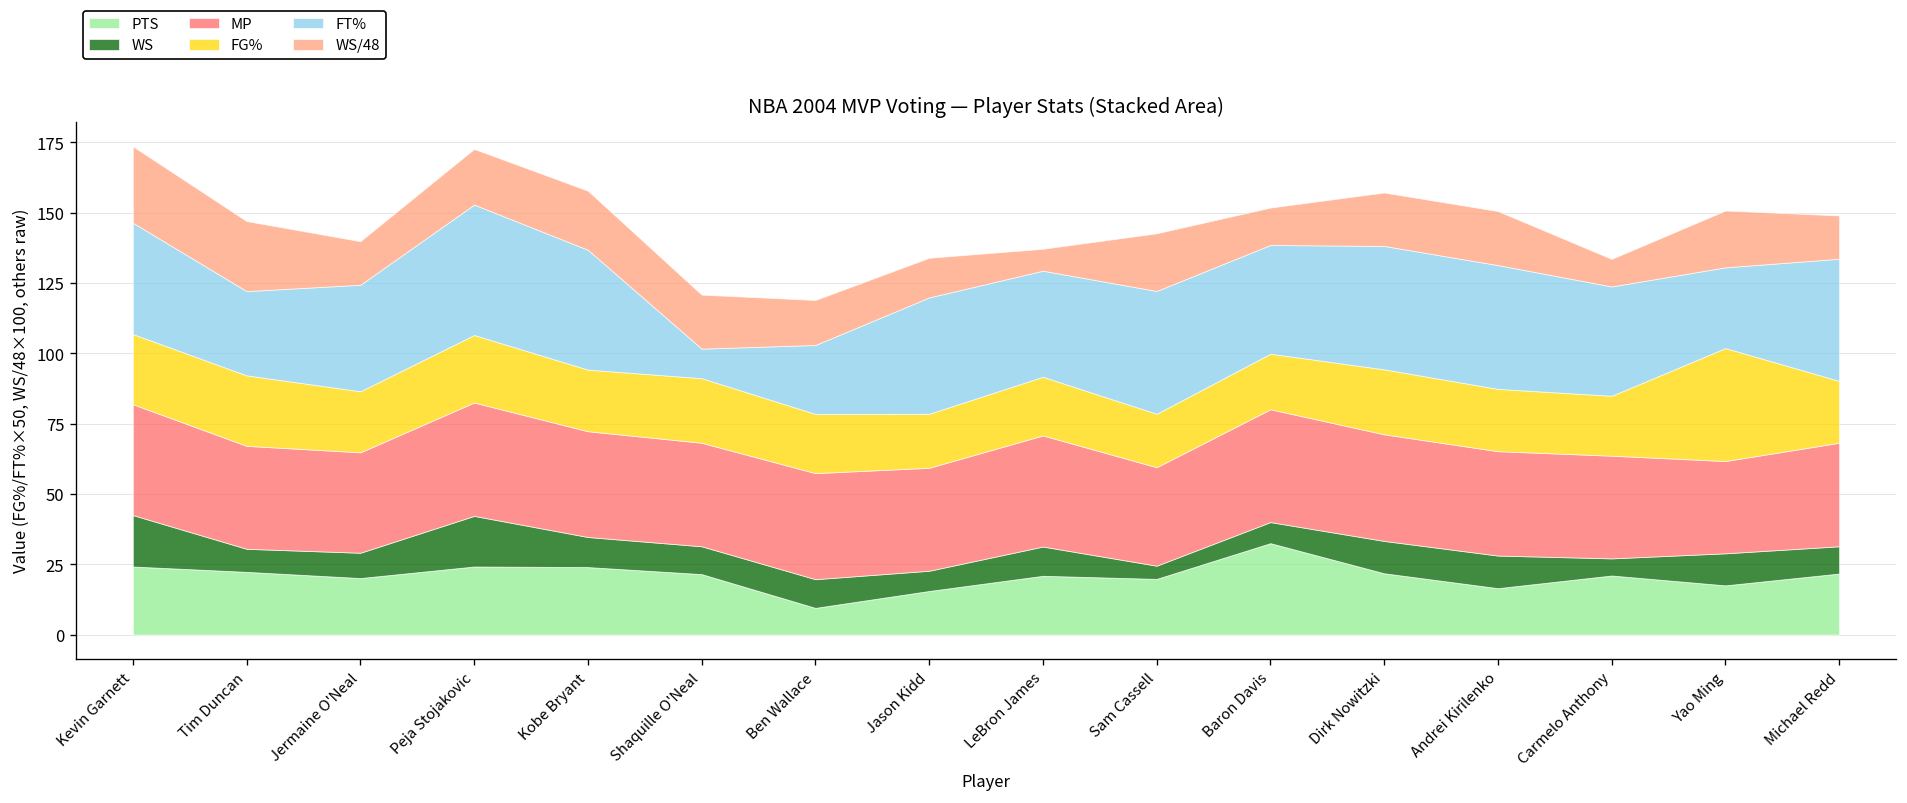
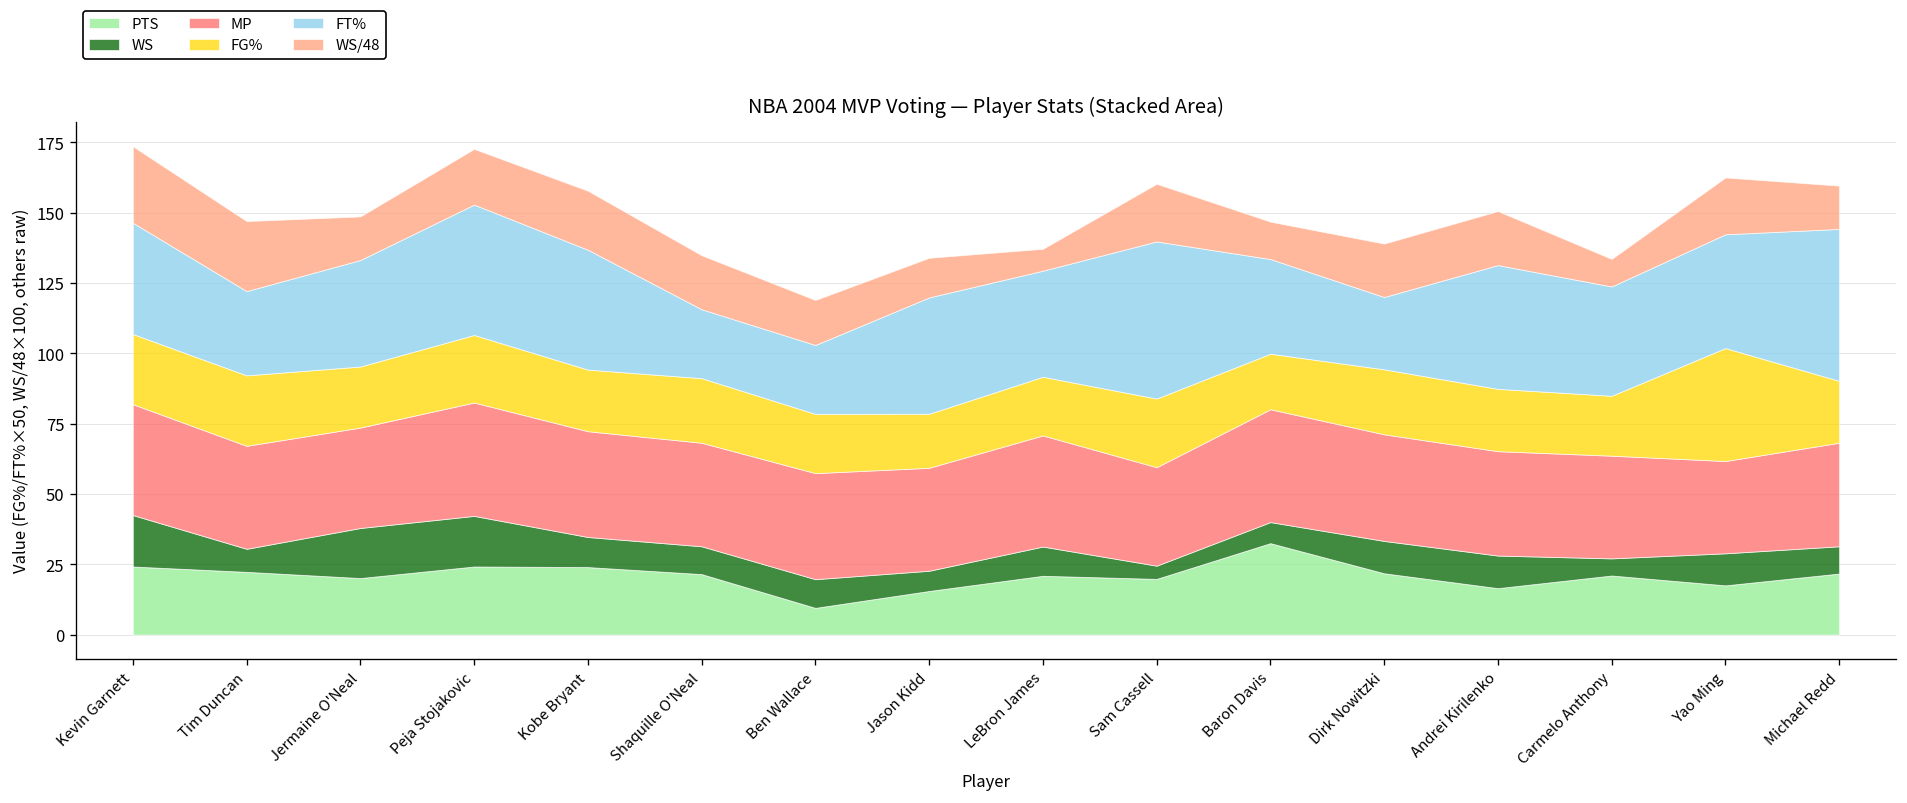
  {
    "PTS": {
      "Kevin Garnett": 24,
      "Tim Duncan": 22,
      "Jermaine O'Neal": 20,
      "Peja Stojakovic": 24,
      "Kobe Bryant": 24,
      "Shaquille O'Neal": 22,
      "Ben Wallace": 10,
      "Jason Kidd": 16,
      "LeBron James": 21,
      "Sam Cassell": 20,
      "Baron Davis": 33,
      "Dirk Nowitzki": 22,
      "Andrei Kirilenko": 17,
      "Carmelo Anthony": 21,
      "Yao Ming": 18,
      "Michael Redd": 22
    },
    "WS": {
      "Kevin Garnett": 18,
      "Tim Duncan": 8,
-     "Jermaine O'Neal": 9,
+     "Jermaine O'Neal": 18,
      "Peja Stojakovic": 18,
      "Kobe Bryant": 11,
      "Shaquille O'Neal": 10,
      "Ben Wallace": 10,
      "Jason Kidd": 7,
      "LeBron James": 10,
      "Sam Cassell": 5,
      "Baron Davis": 8,
      "Dirk Nowitzki": 11,
      "Andrei Kirilenko": 12,
      "Carmelo Anthony": 6,
      "Yao Ming": 11,
      "Michael Redd": 10
    },
    "FG%": {
      "Kevin Garnett": 25,
      "Tim Duncan": 25,
      "Jermaine O'Neal": 22,
      "Peja Stojakovic": 24,
      "Kobe Bryant": 22,
      "Shaquille O'Neal": 23,
      "Ben Wallace": 21,
      "Jason Kidd": 19,
      "LeBron James": 21,
-     "Sam Cassell": 19,
+     "Sam Cassell": 24,
      "Baron Davis": 20,
      "Dirk Nowitzki": 23,
      "Andrei Kirilenko": 22,
      "Carmelo Anthony": 21,
      "Yao Ming": 40,
      "Michael Redd": 22
    },
    "FT%": {
      "Kevin Garnett": 40,
      "Tim Duncan": 30,
      "Jermaine O'Neal": 38,
      "Peja Stojakovic": 46,
      "Kobe Bryant": 43,
-     "Shaquille O'Neal": 11,
+     "Shaquille O'Neal": 25,
      "Ben Wallace": 25,
      "Jason Kidd": 41,
      "LeBron James": 38,
-     "Sam Cassell": 44,
-     "Baron Davis": 39,
-     "Dirk Nowitzki": 44,
+     "Sam Cassell": 56,
+     "Baron Davis": 34,
+     "Dirk Nowitzki": 26,
      "Andrei Kirilenko": 44,
      "Carmelo Anthony": 39,
-     "Yao Ming": 29,
-     "Michael Redd": 43
+     "Yao Ming": 40,
+     "Michael Redd": 54
    }
  }
